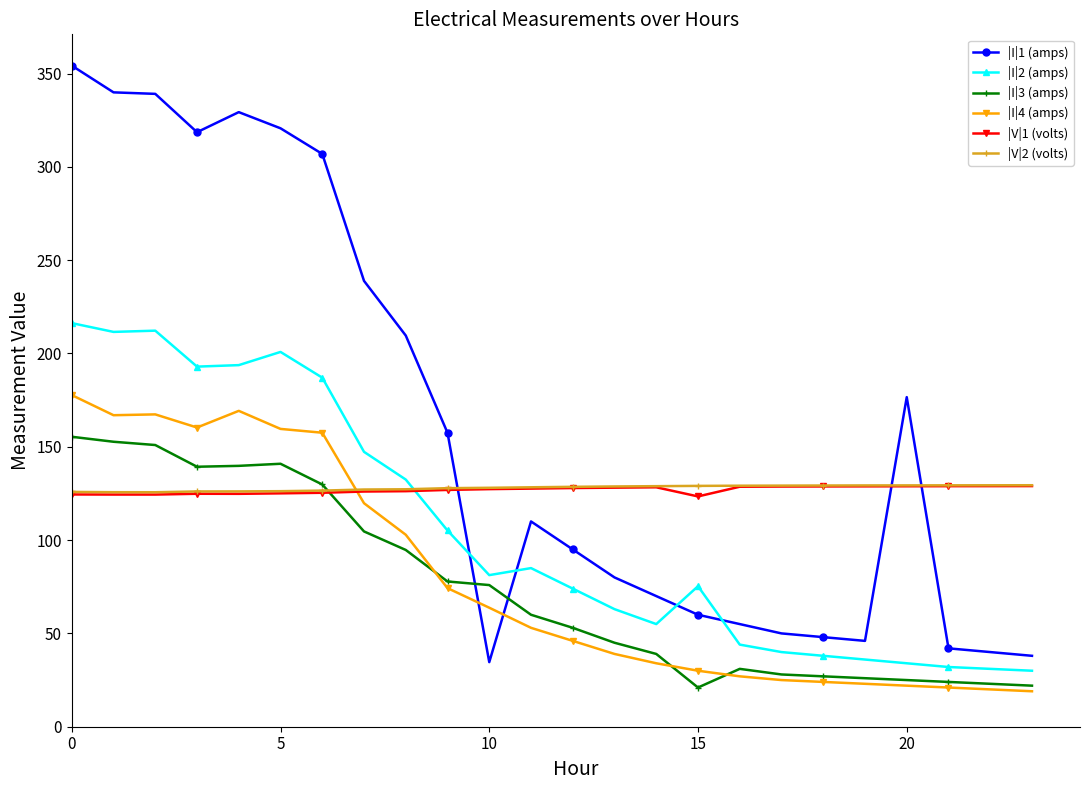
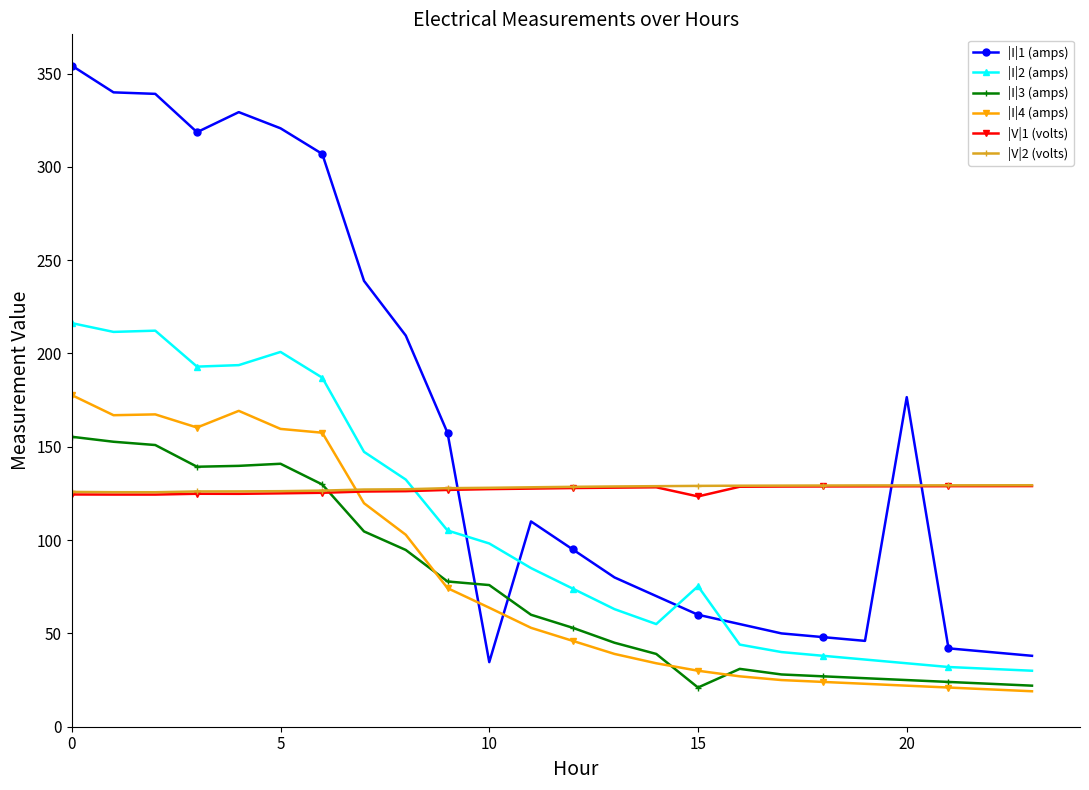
  {
    "|I|1 (amps)": {
      "0": 354,
      "5": 321,
      "10": 35,
      "15": 60,
      "20": 177
    },
    "|I|2 (amps)": {
      "0": 216,
      "5": 201,
-     "10": 81,
+     "10": 98,
      "15": 75,
      "20": 34
    },
    "|I|3 (amps)": {
      "0": 155,
      "5": 141,
      "10": 76,
      "15": 21,
      "20": 25
    },
    "|V|1 (volts)": {
      "0": 124,
      "15": 123
    }
  }
